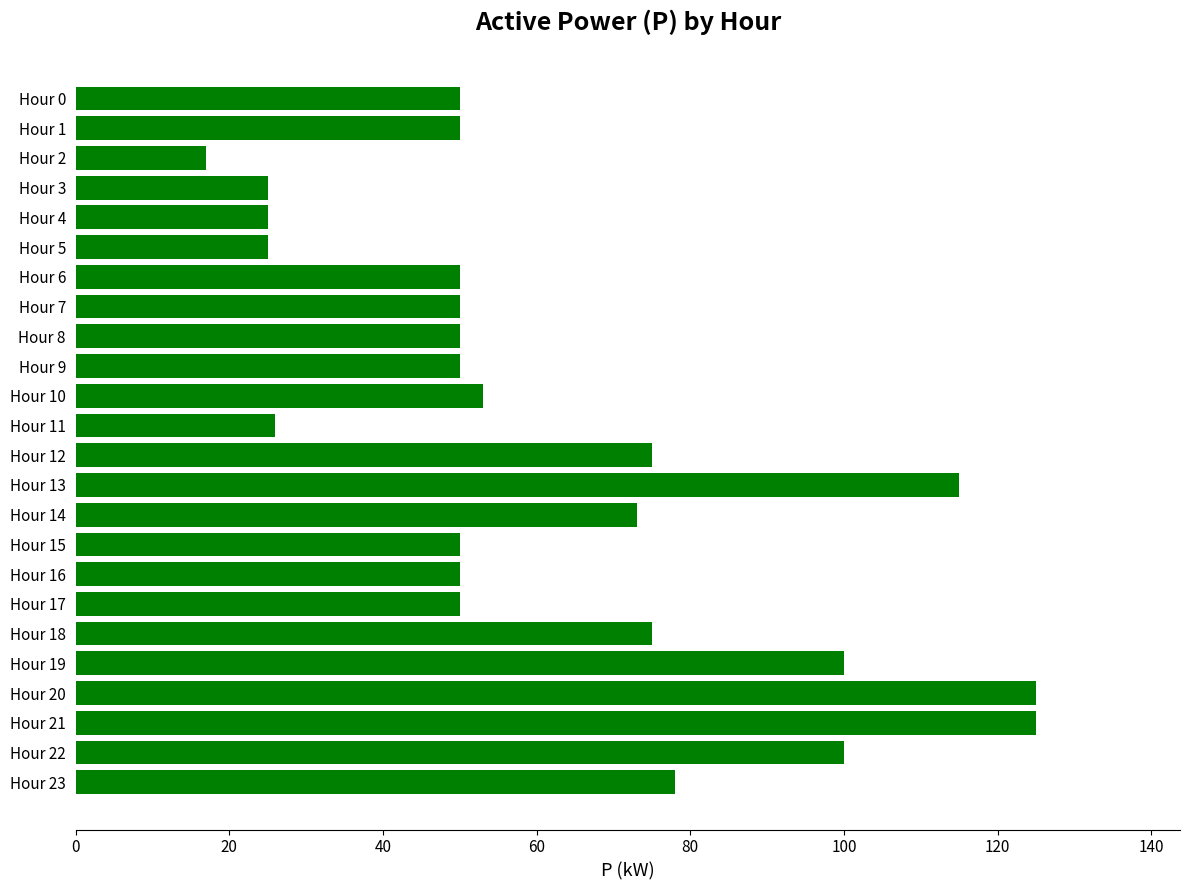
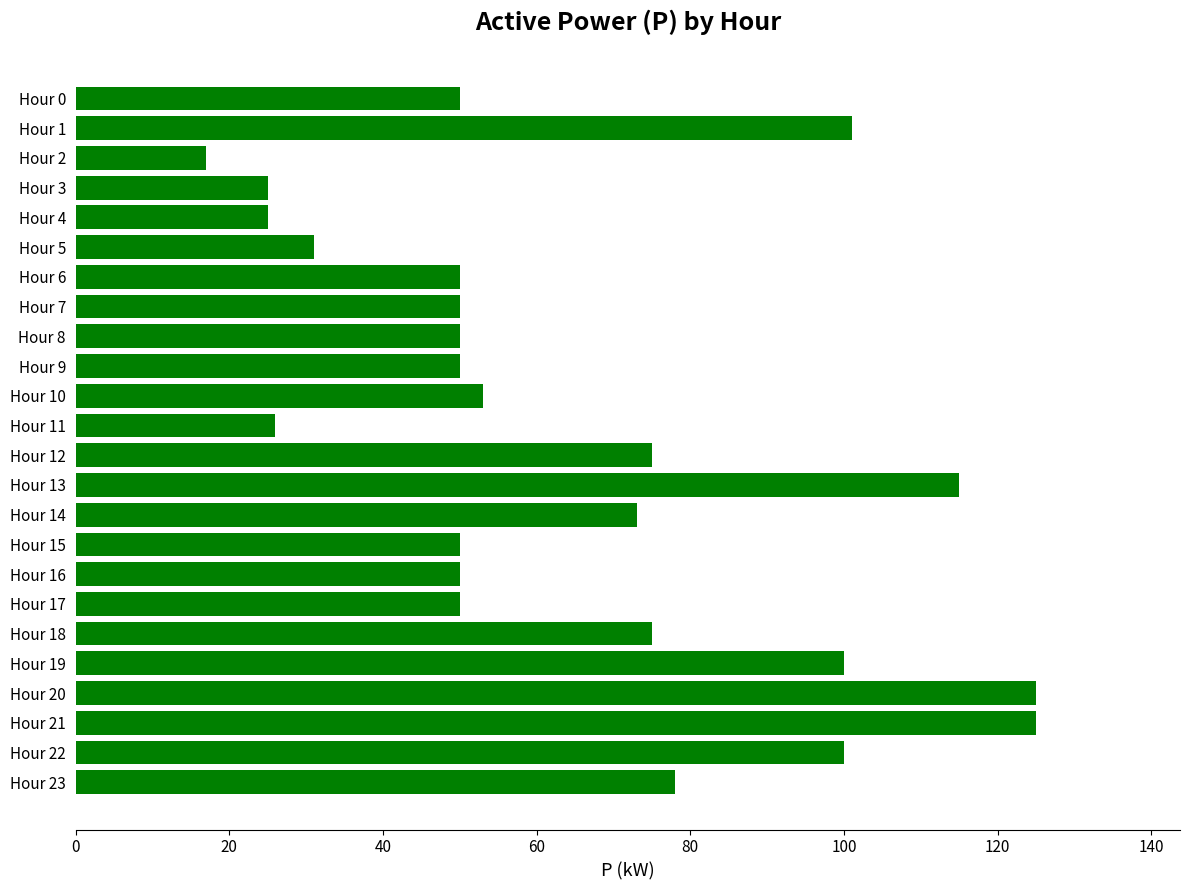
  {
    "Hour 0": 50,
-   "Hour 1": 50,
+   "Hour 1": 101,
    "Hour 2": 17,
    "Hour 3": 25,
    "Hour 4": 25,
-   "Hour 5": 25,
+   "Hour 5": 31,
    "Hour 6": 50,
    "Hour 7": 50,
    "Hour 8": 50,
    "Hour 9": 50,
    "Hour 10": 53,
    "Hour 11": 26,
    "Hour 12": 75,
    "Hour 13": 115,
    "Hour 14": 73,
    "Hour 15": 50,
    "Hour 16": 50,
    "Hour 17": 50,
    "Hour 18": 75,
    "Hour 19": 100,
    "Hour 20": 125,
    "Hour 21": 125,
    "Hour 22": 100,
    "Hour 23": 78
  }
